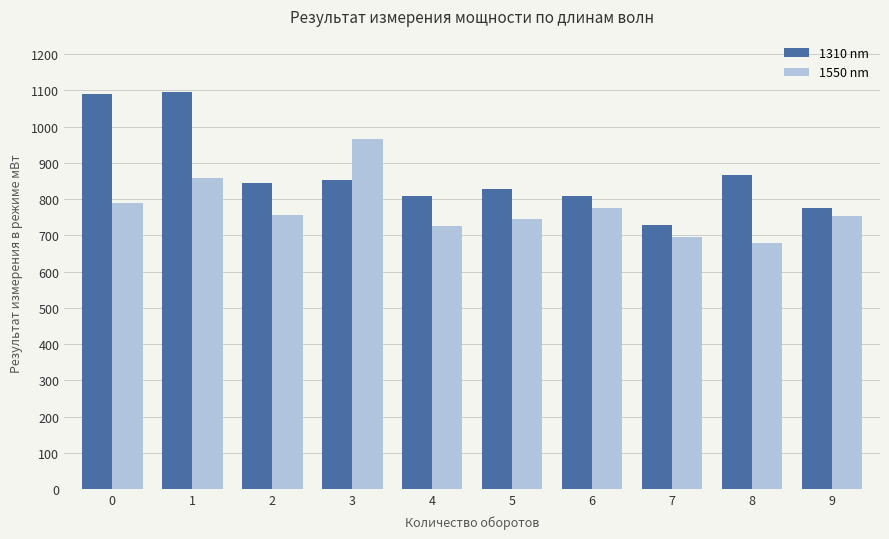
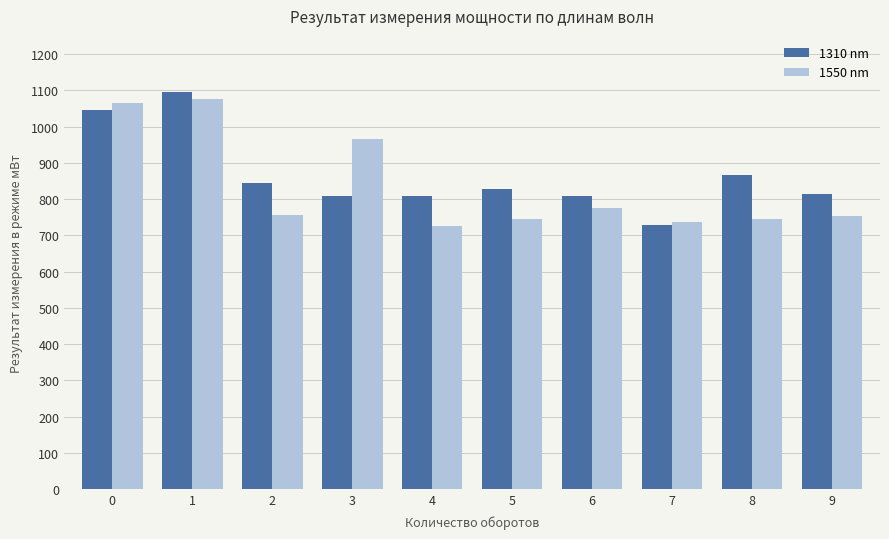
  {
    "1310 nm": {
-     "0": 1090,
+     "0": 1040,
      "1": 1100,
      "2": 840,
-     "3": 850,
+     "3": 810,
      "4": 810,
      "5": 830,
      "6": 810,
      "7": 730,
      "8": 870,
-     "9": 780
+     "9": 820
    },
    "1550 nm": {
-     "0": 790,
-     "1": 860,
+     "0": 1060,
+     "1": 1080,
      "2": 760,
      "3": 970,
      "4": 730,
      "5": 740,
      "6": 780,
-     "7": 700,
-     "8": 680,
+     "7": 740,
+     "8": 740,
      "9": 750
    }
  }
